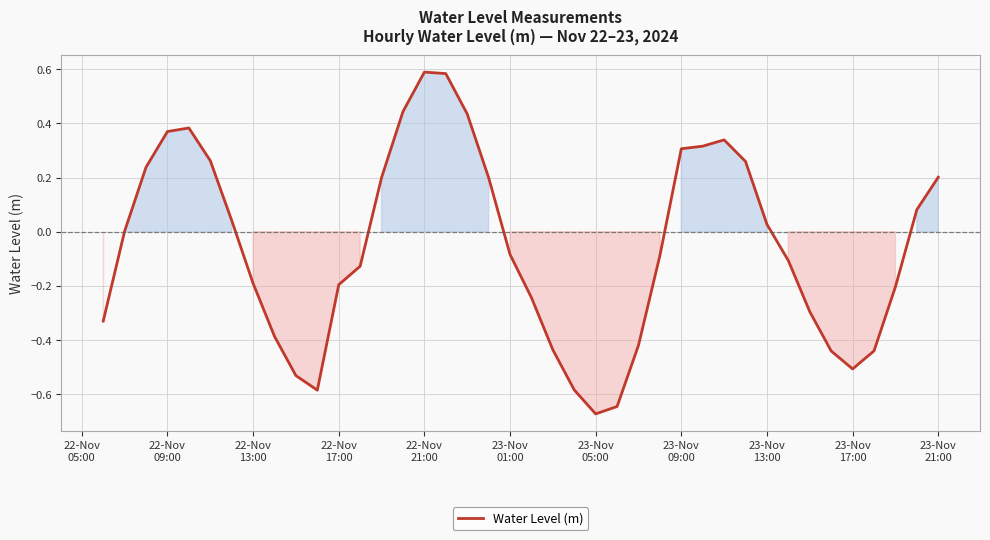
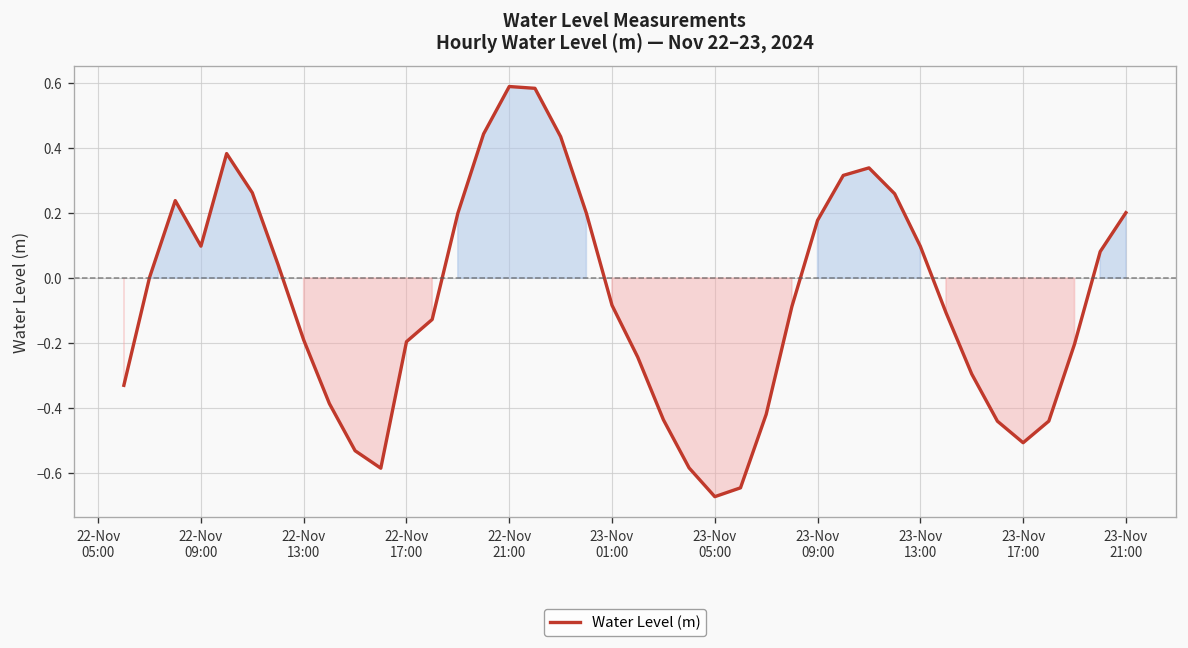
  {
-   "22-Nov 09:00": 0.37,
+   "22-Nov 09:00": 0.10,
    "22-Nov 13:00": -0.19,
    "22-Nov 17:00": -0.20,
    "22-Nov 21:00": 0.59,
    "23-Nov 01:00": -0.08,
    "23-Nov 05:00": -0.67,
-   "23-Nov 09:00": 0.31,
-   "23-Nov 13:00": 0.03,
+   "23-Nov 09:00": 0.18,
+   "23-Nov 13:00": 0.10,
    "23-Nov 17:00": -0.51,
    "23-Nov 21:00": 0.20
  }
